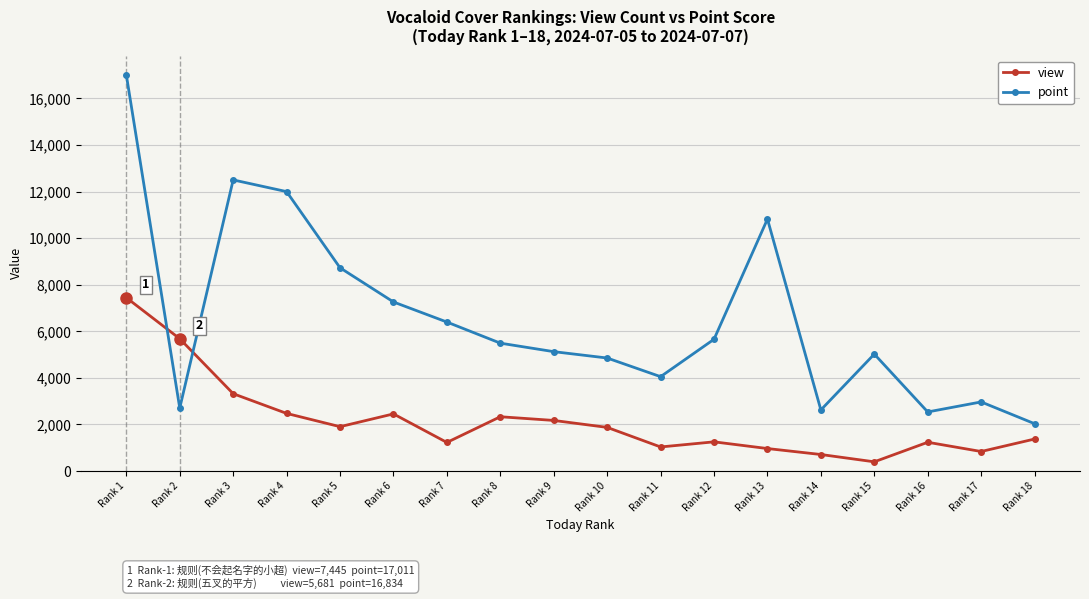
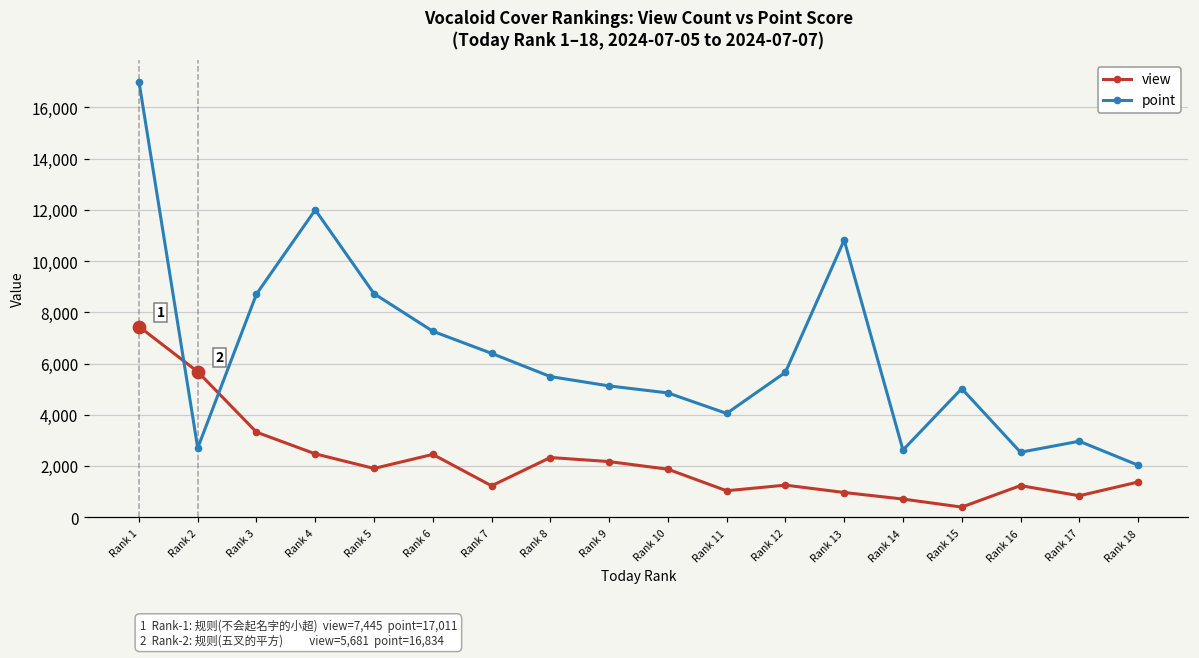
  {
    "point": {
      "Rank 1": "17,000",
      "Rank 2": "2,700",
-     "Rank 3": "12,500",
+     "Rank 3": "8,700",
      "Rank 4": "12,000",
      "Rank 5": "8,700",
      "Rank 6": "7,300",
      "Rank 7": "6,400",
      "Rank 8": "5,500",
      "Rank 9": "5,100",
      "Rank 10": "4,900",
      "Rank 11": "4,100",
      "Rank 12": "5,700",
      "Rank 13": "10,800",
      "Rank 14": "2,600",
      "Rank 15": "5,000",
      "Rank 16": "2,500",
      "Rank 17": "3,000",
      "Rank 18": "2,000"
    }
  }
